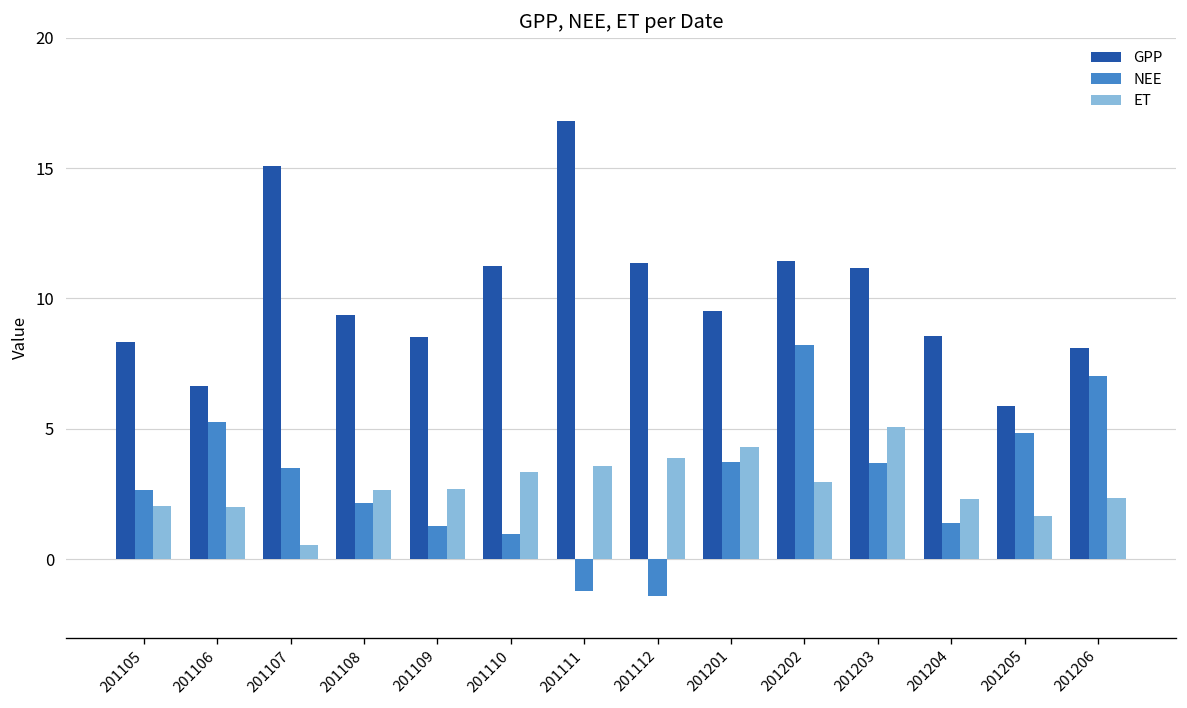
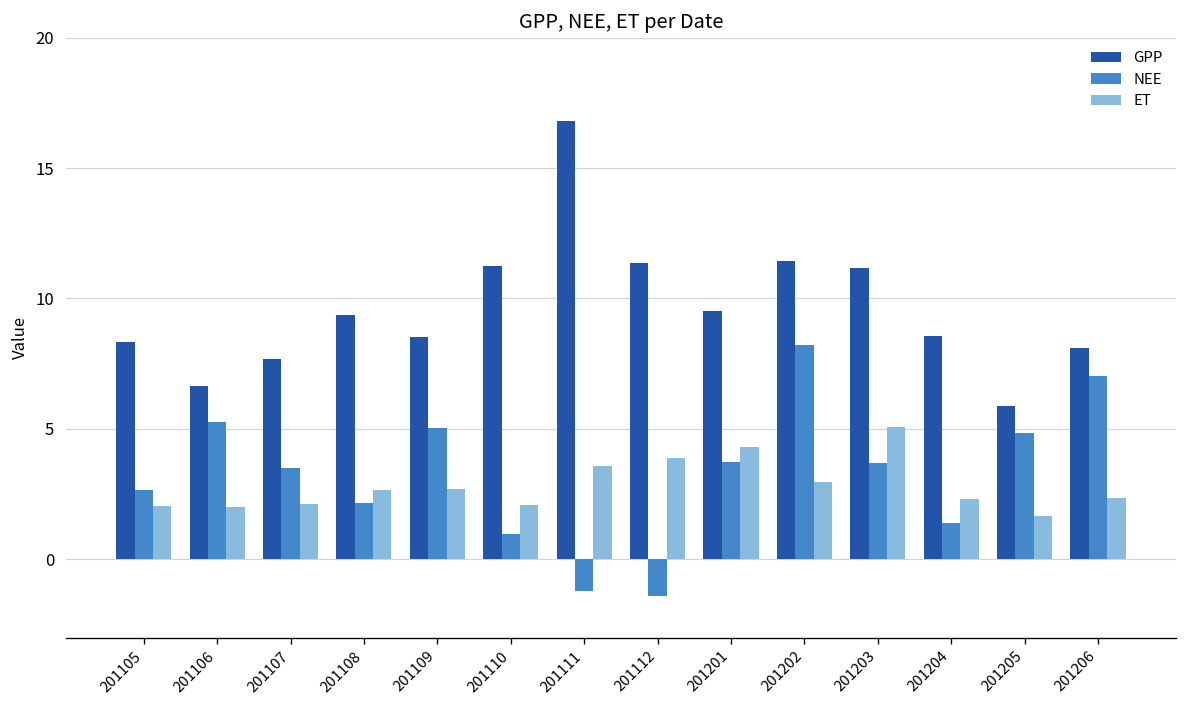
  {
    "GPP": {
      "201105": 8.3,
      "201106": 6.6,
-     "201107": 15.1,
+     "201107": 7.7,
      "201108": 9.4,
      "201109": 8.5,
      "201110": 11.2,
      "201111": 16.8,
      "201112": 11.3,
      "201201": 9.5,
      "201202": 11.4,
      "201203": 11.2,
      "201204": 8.6,
      "201205": 5.9,
      "201206": 8.1
    },
    "NEE": {
      "201105": 2.7,
      "201106": 5.3,
      "201107": 3.5,
      "201108": 2.2,
-     "201109": 1.3,
+     "201109": 5.0,
      "201110": 1.0,
      "201111": -1.2,
      "201112": -1.4,
      "201201": 3.7,
      "201202": 8.2,
      "201203": 3.7,
      "201204": 1.4,
      "201205": 4.9,
      "201206": 7.0
    },
    "ET": {
      "201105": 2.1,
      "201106": 2.0,
-     "201107": 0.5,
+     "201107": 2.1,
      "201108": 2.6,
      "201109": 2.7,
-     "201110": 3.4,
+     "201110": 2.1,
      "201111": 3.6,
      "201112": 3.9,
      "201201": 4.3,
      "201202": 3.0,
      "201203": 5.1,
      "201204": 2.3,
      "201205": 1.7,
      "201206": 2.4
    }
  }
